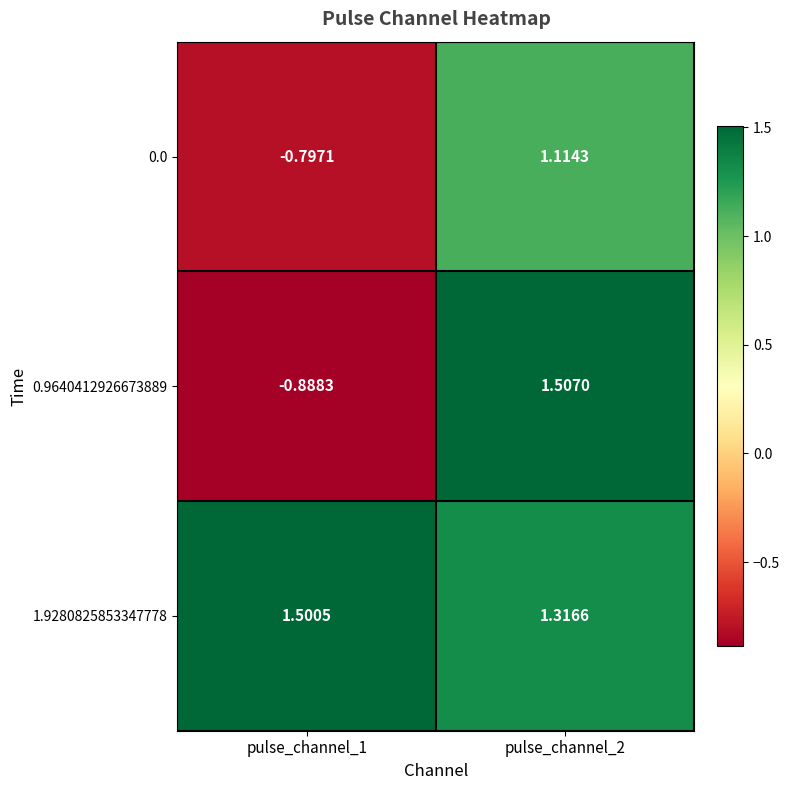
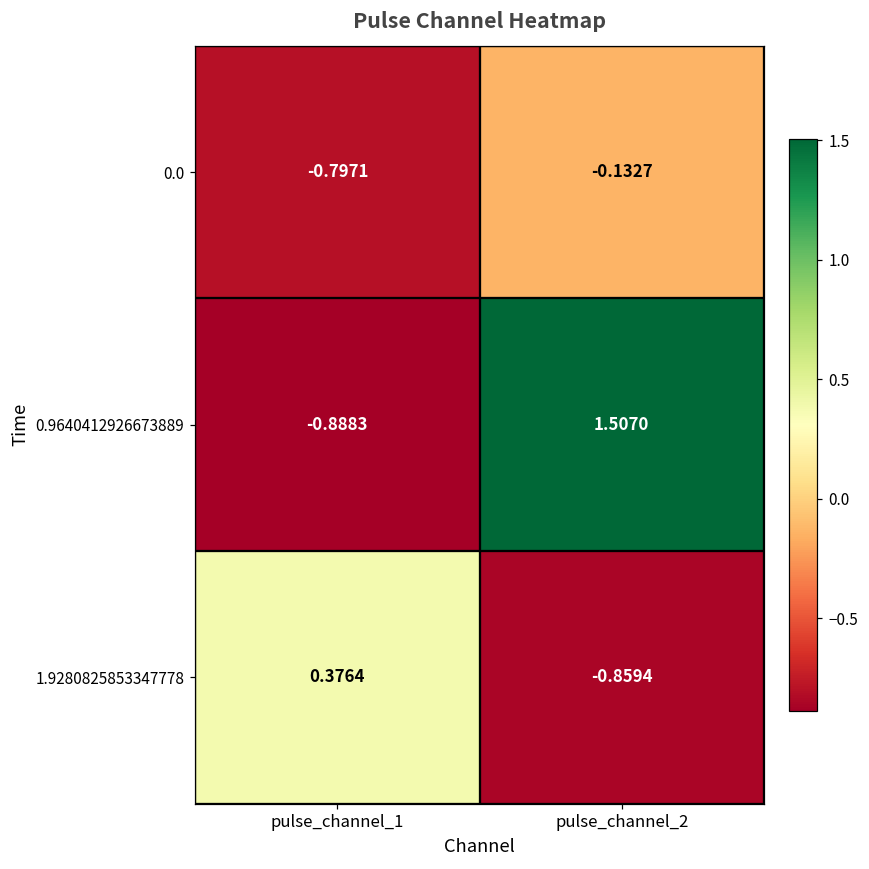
  {
    "0.0": {
      "pulse_channel_1": -0.7971,
-     "pulse_channel_2": 1.1143
+     "pulse_channel_2": -0.1327
    },
    "0.9640412926673889": {
      "pulse_channel_1": -0.8883,
      "pulse_channel_2": 1.5070
    },
    "1.9280825853347778": {
-     "pulse_channel_1": 1.5005,
-     "pulse_channel_2": 1.3166
+     "pulse_channel_1": 0.3764,
+     "pulse_channel_2": -0.8594
    }
  }
